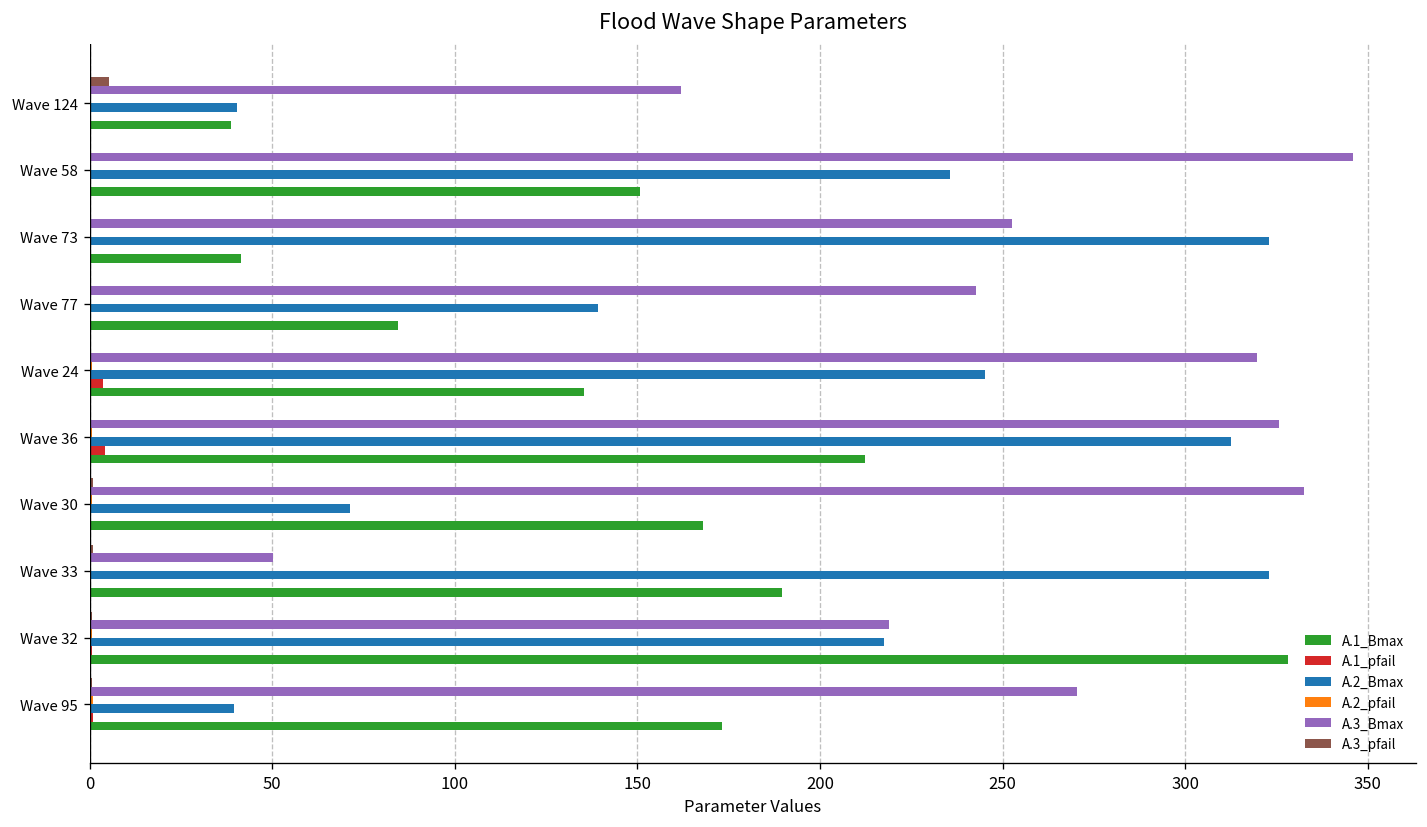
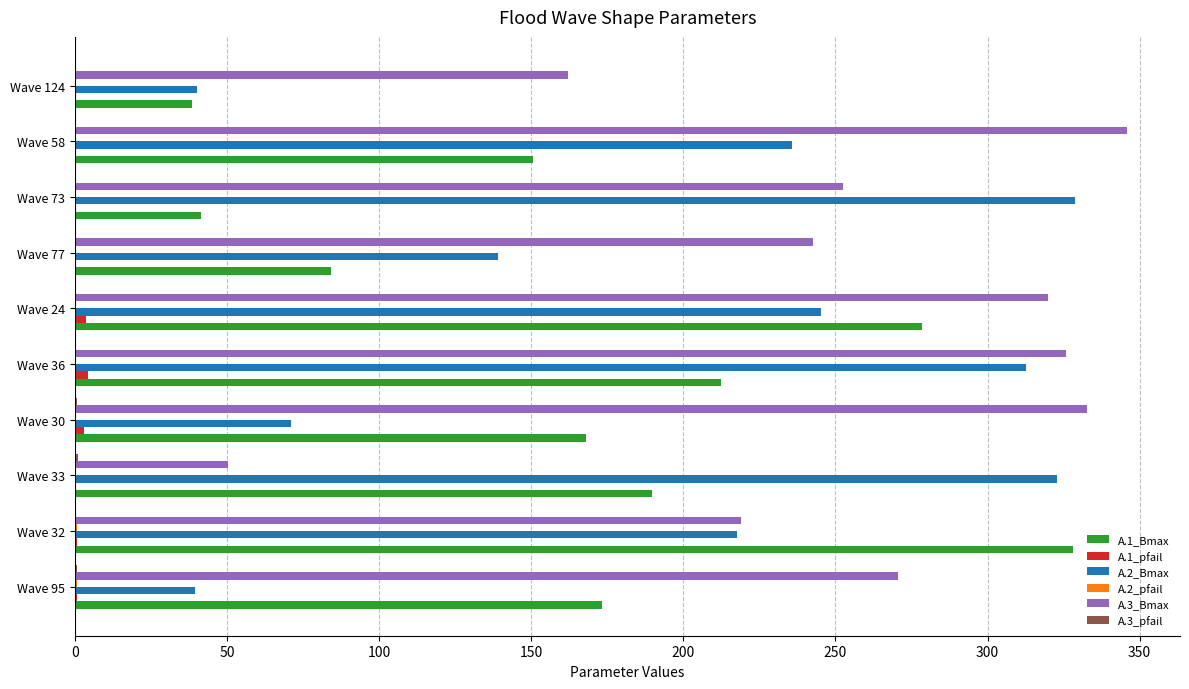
  {
    "A.1_Bmax": {
      "Wave 124": 39,
      "Wave 58": 151,
      "Wave 73": 41,
      "Wave 77": 84,
-     "Wave 24": 135,
+     "Wave 24": 279,
      "Wave 36": 212,
      "Wave 30": 168,
      "Wave 33": 190,
      "Wave 32": 328,
      "Wave 95": 173
    },
    "A.1_pfail": {
      "Wave 24": 4,
      "Wave 36": 4,
-     "Wave 30": 0,
+     "Wave 30": 3,
      "Wave 95": 1
    },
    "A.2_Bmax": {
      "Wave 124": 40,
      "Wave 58": 236,
-     "Wave 73": 323,
+     "Wave 73": 329,
      "Wave 77": 139,
      "Wave 24": 245,
      "Wave 36": 313,
      "Wave 30": 71,
      "Wave 33": 323,
      "Wave 32": 218,
      "Wave 95": 39
    },
    "A.2_pfail": {
      "Wave 95": 1
    },
    "A.3_Bmax": {
      "Wave 124": 162,
      "Wave 58": 346,
      "Wave 73": 253,
      "Wave 77": 243,
      "Wave 24": 320,
      "Wave 36": 326,
      "Wave 30": 333,
      "Wave 33": 50,
      "Wave 32": 219,
      "Wave 95": 270
    },
    "A.3_pfail": {
-     "Wave 124": 5,
+     "Wave 124": 0,
      "Wave 33": 1
    }
  }
